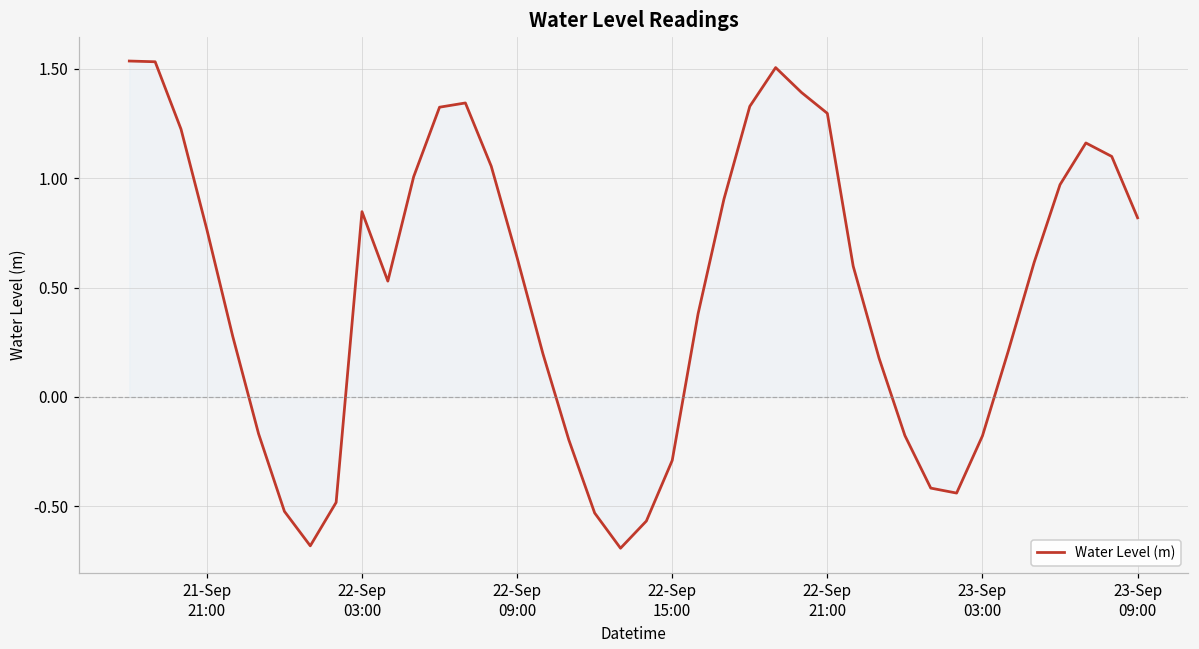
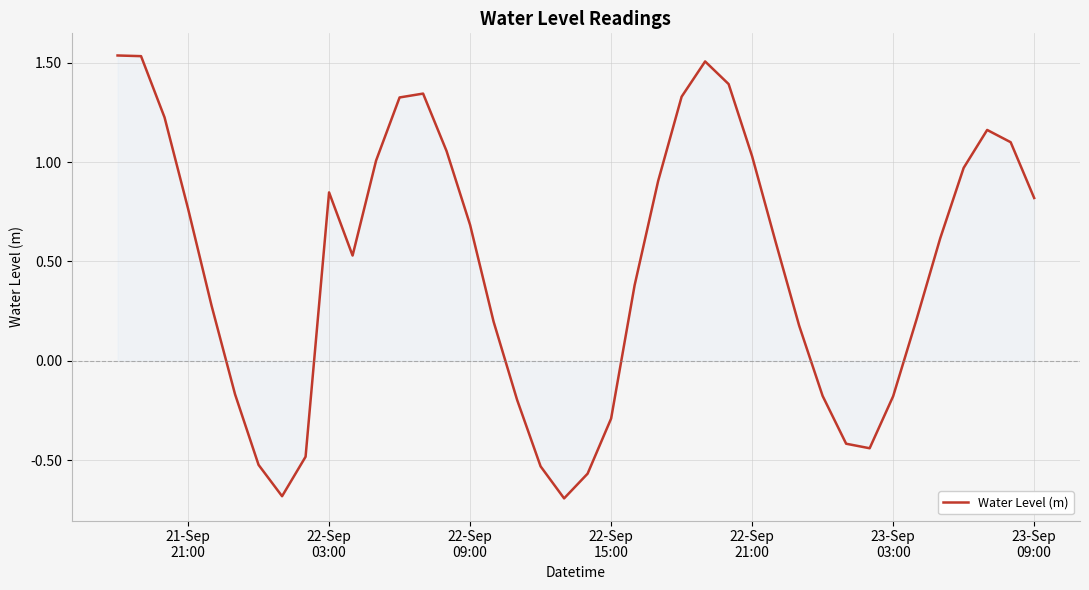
  {
    "Water Level (m)": {
-     "22-Sep 09:00": 0.64,
+     "22-Sep 09:00": 0.68,
      "22-Sep 15:00": -0.29,
-     "22-Sep 21:00": 1.30,
+     "22-Sep 21:00": 1.03,
      "23-Sep 03:00": -0.18
    }
  }
